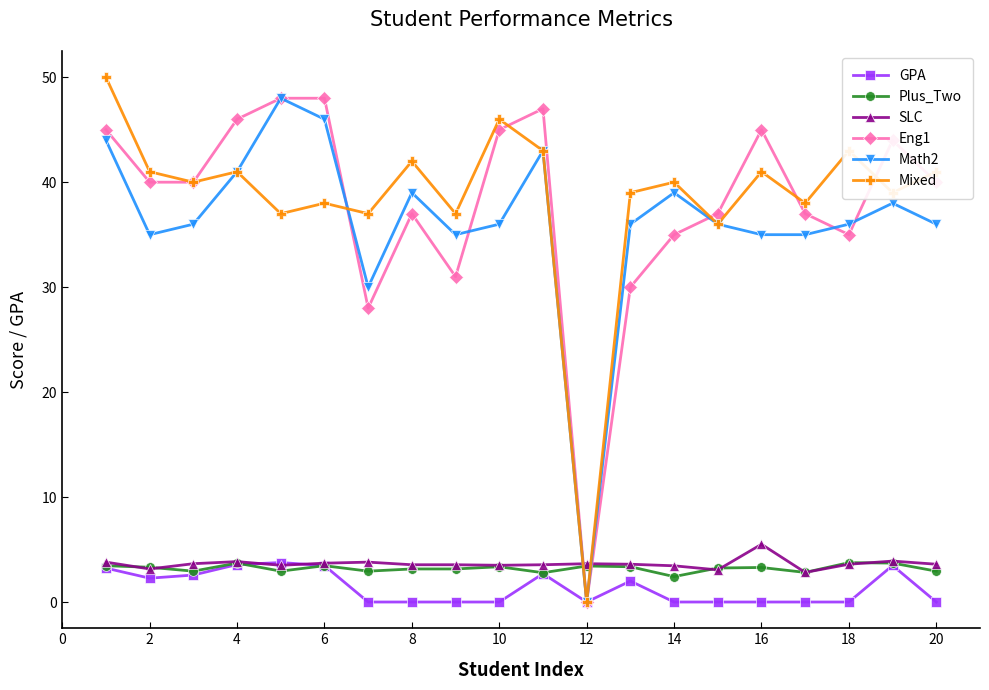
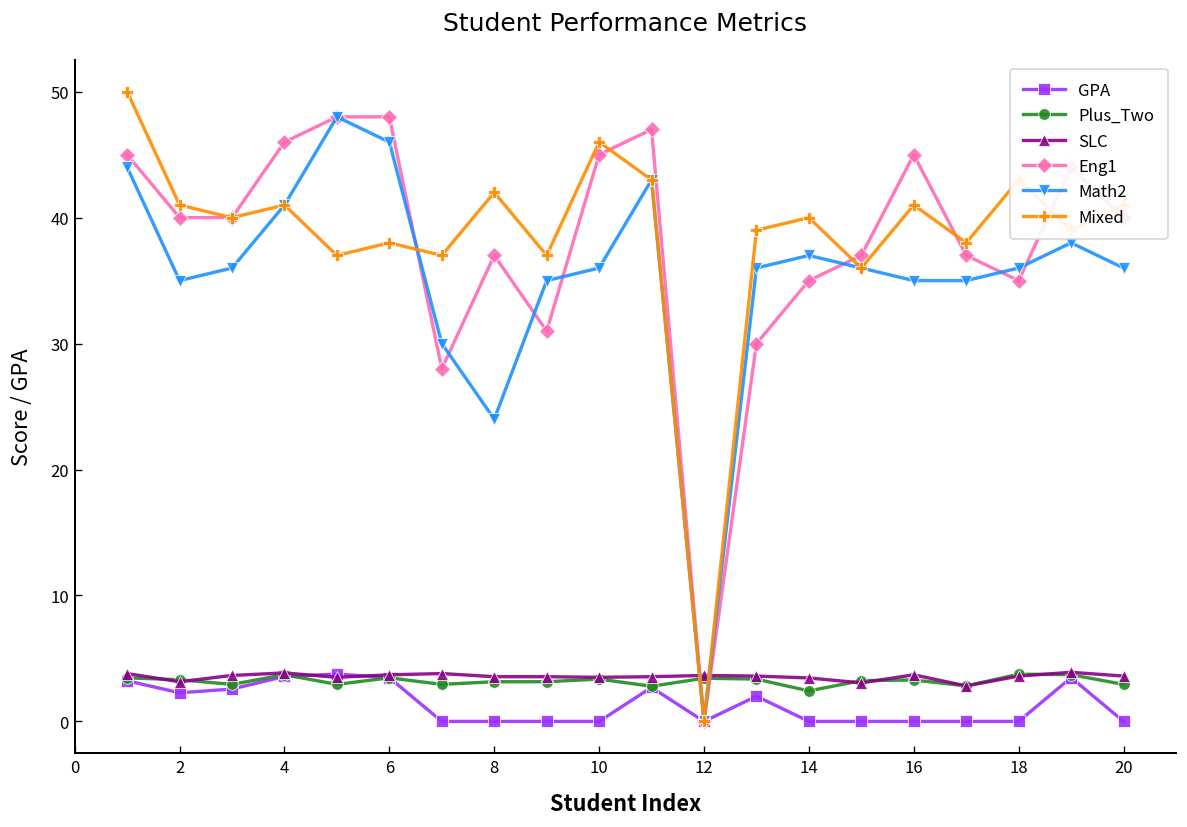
  {
    "GPA": {
      "2": 2.3,
      "8": 0.0,
      "10": 0.0,
      "14": 0.0,
      "16": 0.0,
      "18": 0.0,
      "20": 0.0
    },
    "Plus_Two": {
      "8": 3.2,
      "14": 2.4,
      "16": 3.3,
      "20": 2.9
    },
    "SLC": {
      "8": 3.6,
      "14": 3.5,
-     "16": 5.5,
+     "16": 3.7,
      "20": 3.6
    },
    "Eng1": {
      "2": 40.0,
      "4": 46.0,
      "6": 48.0,
      "8": 37.0,
      "10": 45.0,
      "14": 35.0,
      "16": 45.0,
      "18": 35.0
    },
    "Math2": {
      "2": 35,
      "6": 46,
-     "8": 39,
+     "8": 24,
      "10": 36,
-     "14": 39,
+     "14": 37,
      "16": 35,
      "18": 36,
      "20": 36
    },
    "Mixed": {
      "2": 41.0,
      "6": 38.0,
      "8": 42.0,
      "10": 46.0,
      "14": 40.0,
      "16": 41.0
    }
  }
